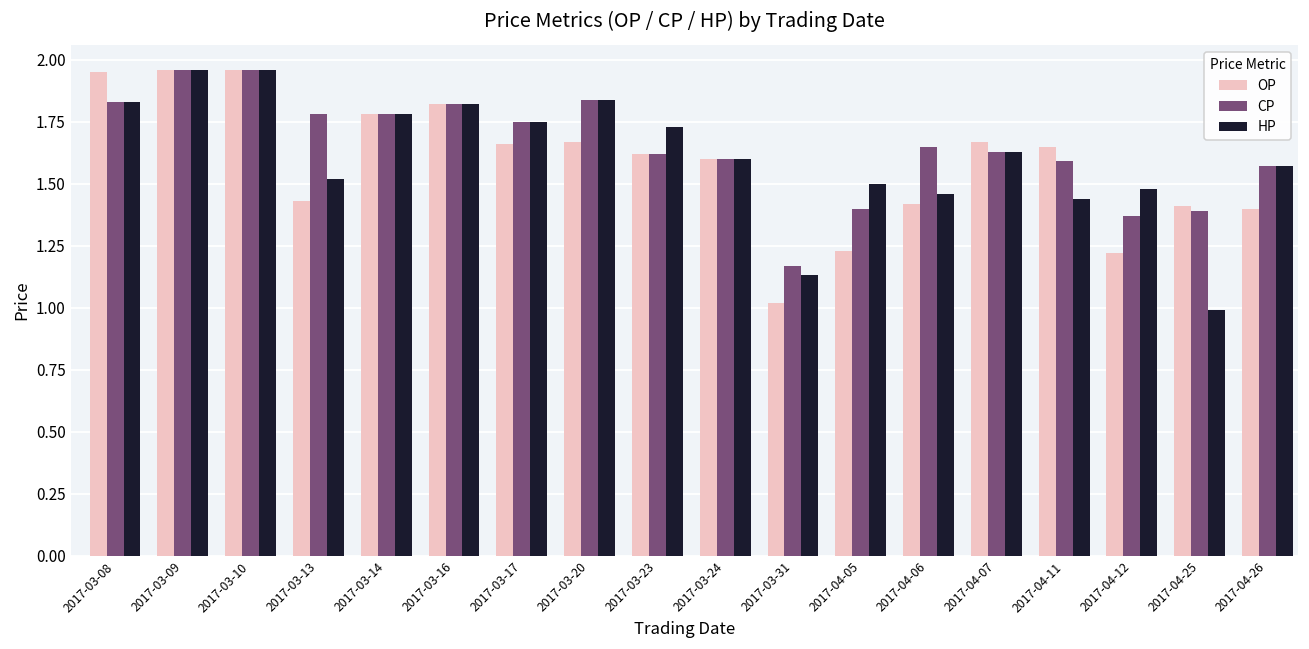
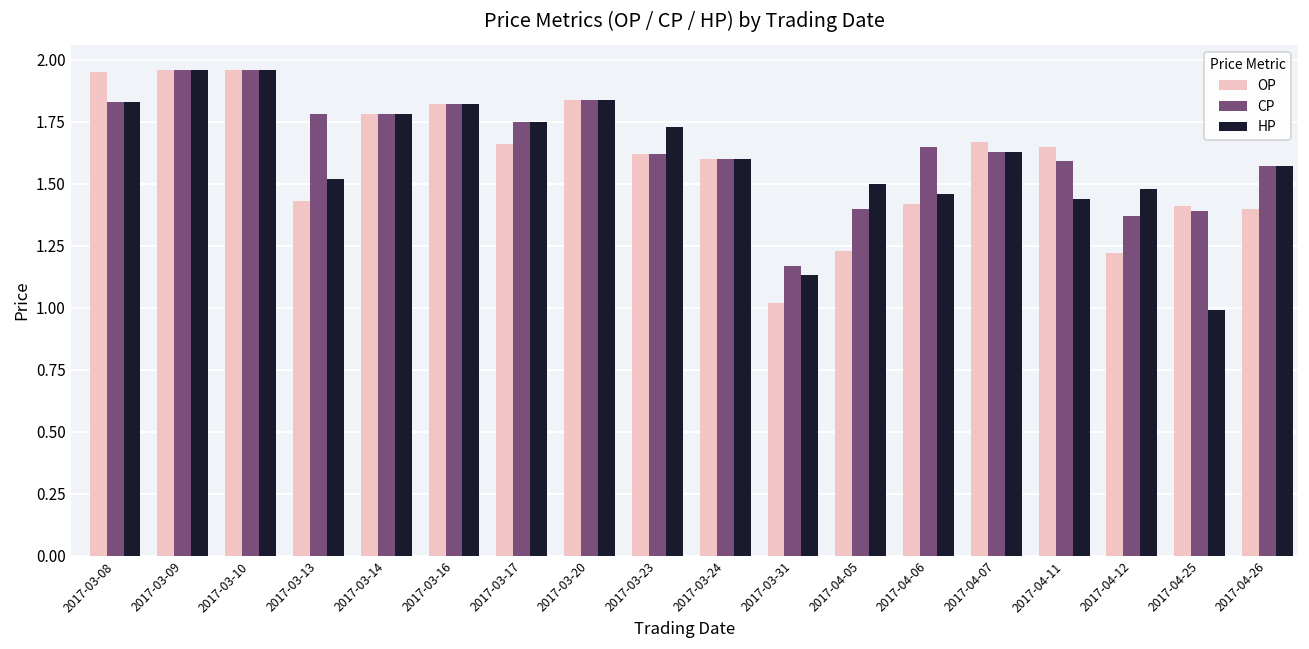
  {
    "OP": {
      "2017-03-08": 1.95,
      "2017-03-09": 1.96,
      "2017-03-10": 1.96,
      "2017-03-13": 1.43,
      "2017-03-14": 1.78,
      "2017-03-16": 1.82,
      "2017-03-17": 1.66,
-     "2017-03-20": 1.67,
+     "2017-03-20": 1.84,
      "2017-03-23": 1.62,
      "2017-03-24": 1.60,
      "2017-03-31": 1.02,
      "2017-04-05": 1.23,
      "2017-04-06": 1.42,
      "2017-04-07": 1.67,
      "2017-04-11": 1.65,
      "2017-04-12": 1.22,
      "2017-04-25": 1.41,
      "2017-04-26": 1.40
    },
    "CP": {
      "2017-03-08": 1.83,
      "2017-03-09": 1.96,
      "2017-03-10": 1.96,
      "2017-03-13": 1.78,
      "2017-03-14": 1.78,
      "2017-03-16": 1.82,
      "2017-03-17": 1.75,
      "2017-03-20": 1.84,
      "2017-03-23": 1.62,
      "2017-03-24": 1.60,
      "2017-03-31": 1.17,
      "2017-04-05": 1.40,
      "2017-04-06": 1.65,
      "2017-04-07": 1.63,
      "2017-04-11": 1.59,
      "2017-04-12": 1.37,
      "2017-04-25": 1.39,
      "2017-04-26": 1.57
    },
    "HP": {
      "2017-03-08": 1.83,
      "2017-03-09": 1.96,
      "2017-03-10": 1.96,
      "2017-03-13": 1.52,
      "2017-03-14": 1.78,
      "2017-03-16": 1.82,
      "2017-03-17": 1.75,
      "2017-03-20": 1.84,
      "2017-03-23": 1.73,
      "2017-03-24": 1.60,
      "2017-03-31": 1.13,
      "2017-04-05": 1.50,
      "2017-04-06": 1.46,
      "2017-04-07": 1.63,
      "2017-04-11": 1.44,
      "2017-04-12": 1.48,
      "2017-04-25": 0.99,
      "2017-04-26": 1.57
    }
  }
